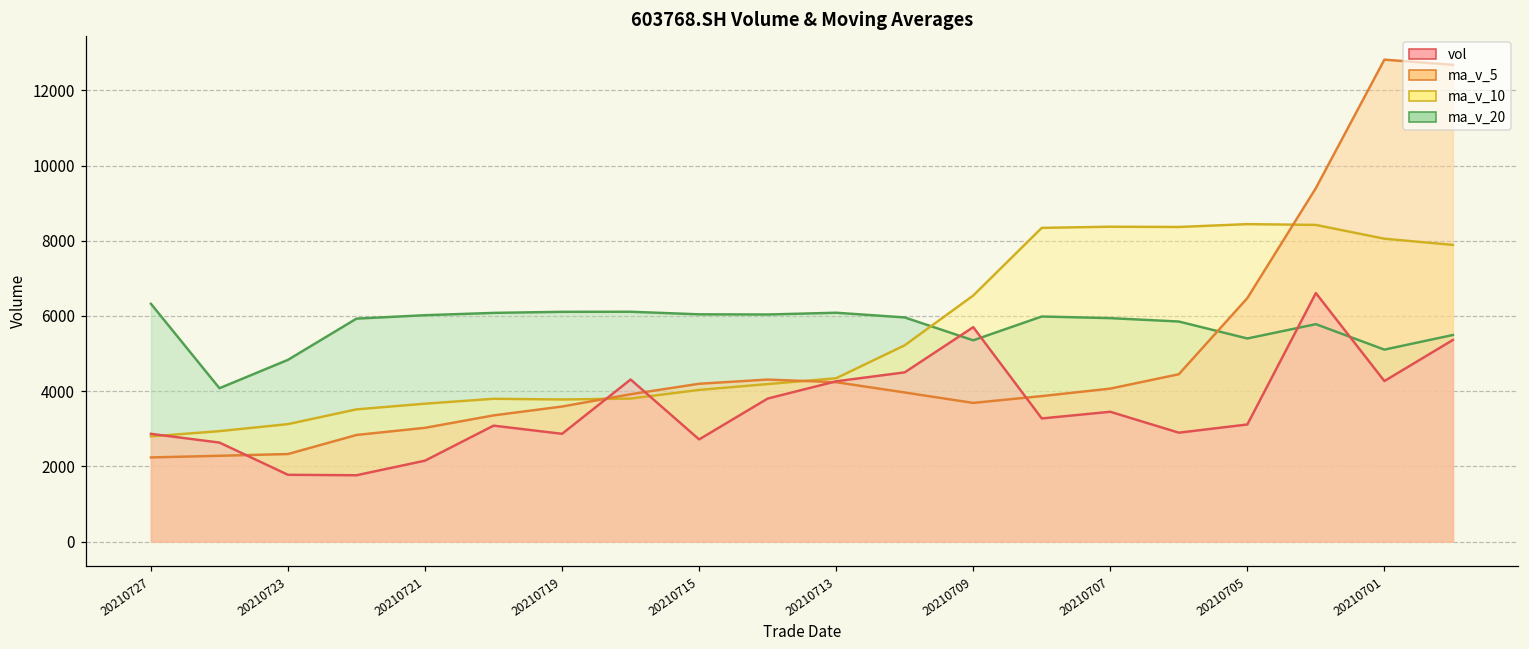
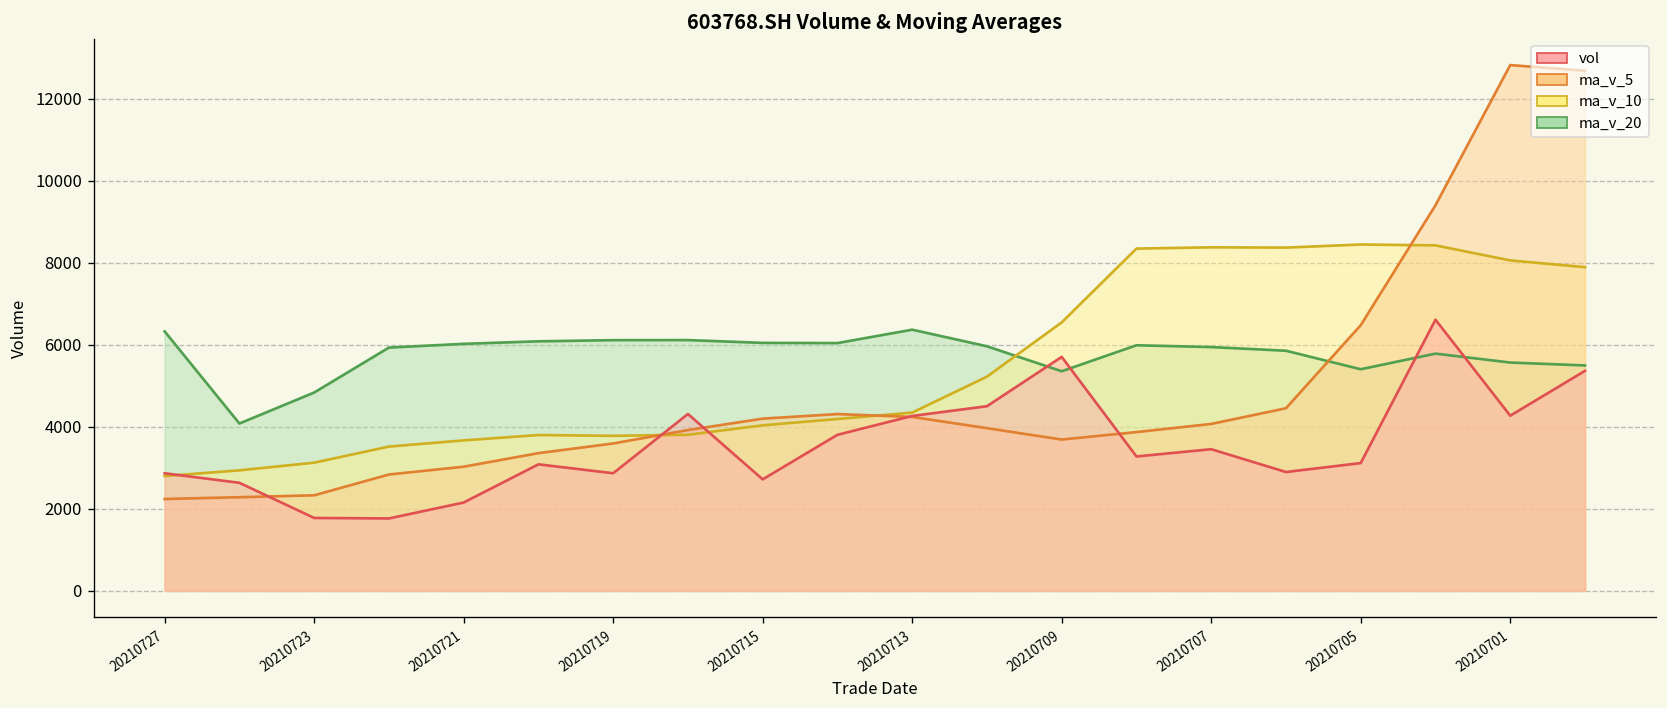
  {
    "ma_v_20": {
      "20210727": 6300,
      "20210723": 4800,
      "20210721": 6000,
      "20210719": 6100,
      "20210715": 6000,
-     "20210713": 6100,
+     "20210713": 6400,
      "20210709": 5400,
      "20210707": 5900,
      "20210705": 5400,
-     "20210701": 5100
+     "20210701": 5600
    }
  }
